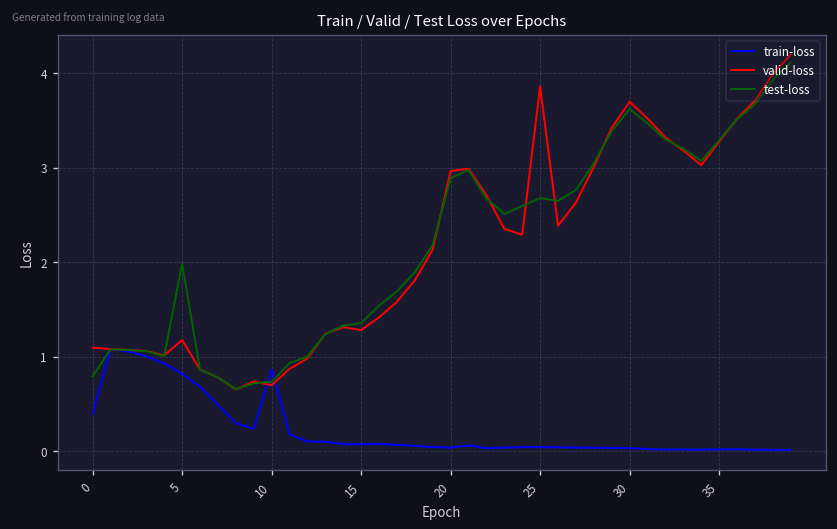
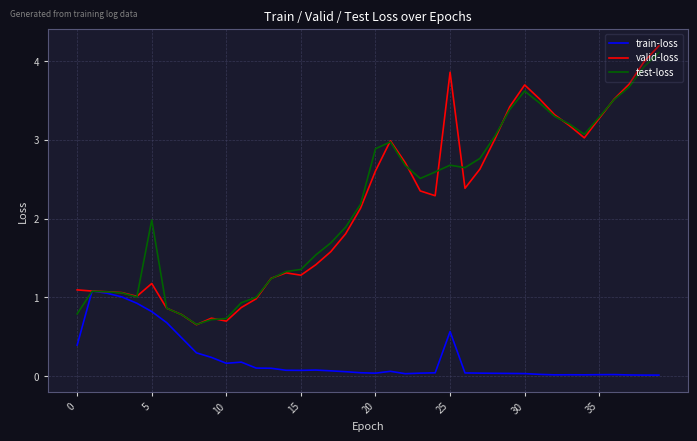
  {
    "train-loss": {
      "0": 0.4,
      "5": 0.8,
-     "10": 0.9,
+     "10": 0.2,
      "15": 0.1,
      "20": 0.0,
-     "25": 0.0,
+     "25": 0.6,
      "30": 0.0,
      "35": 0.0
    },
    "valid-loss": {
      "0": 1.1,
      "5": 1.2,
      "10": 0.7,
      "15": 1.3,
-     "20": 3.0,
+     "20": 2.6,
      "25": 3.9,
      "30": 3.7
    },
    "test-loss": {
      "0": 0.8,
      "5": 2.0,
      "10": 0.7,
      "15": 1.4,
      "20": 2.9,
      "25": 2.7,
      "30": 3.6
    }
  }
